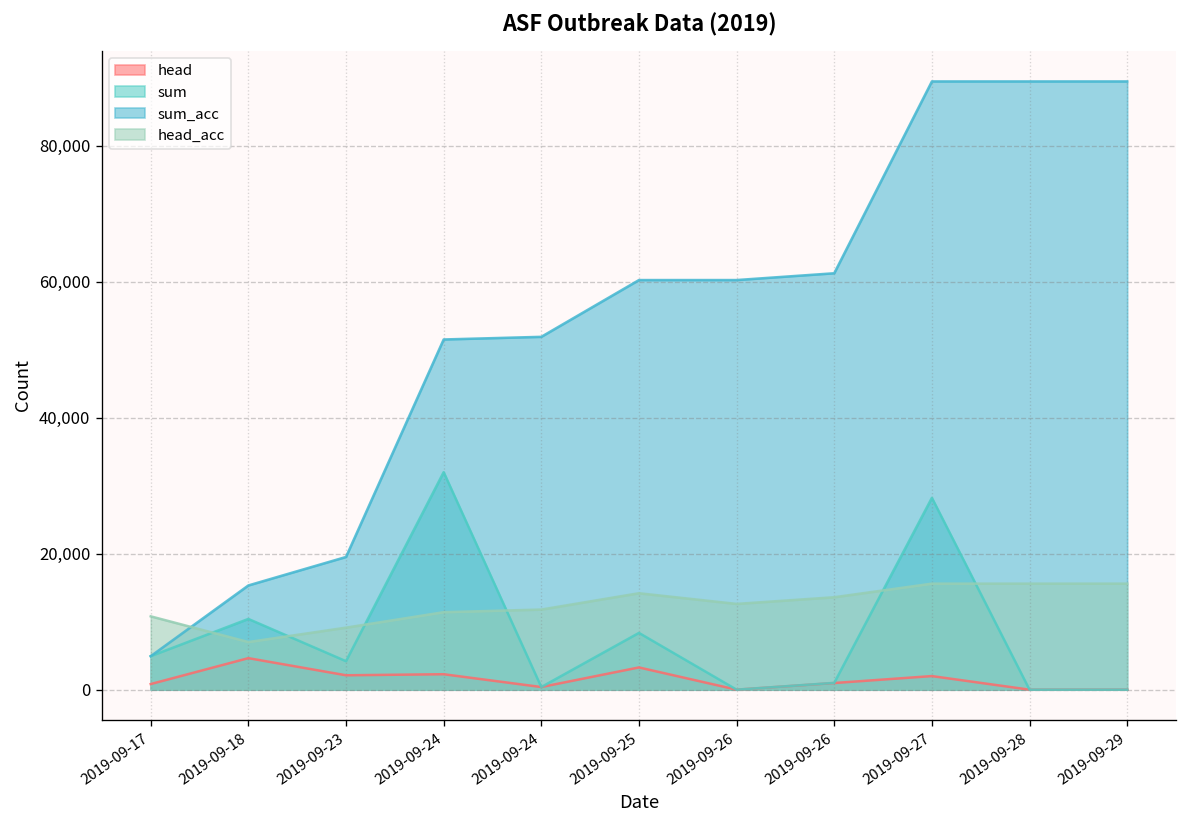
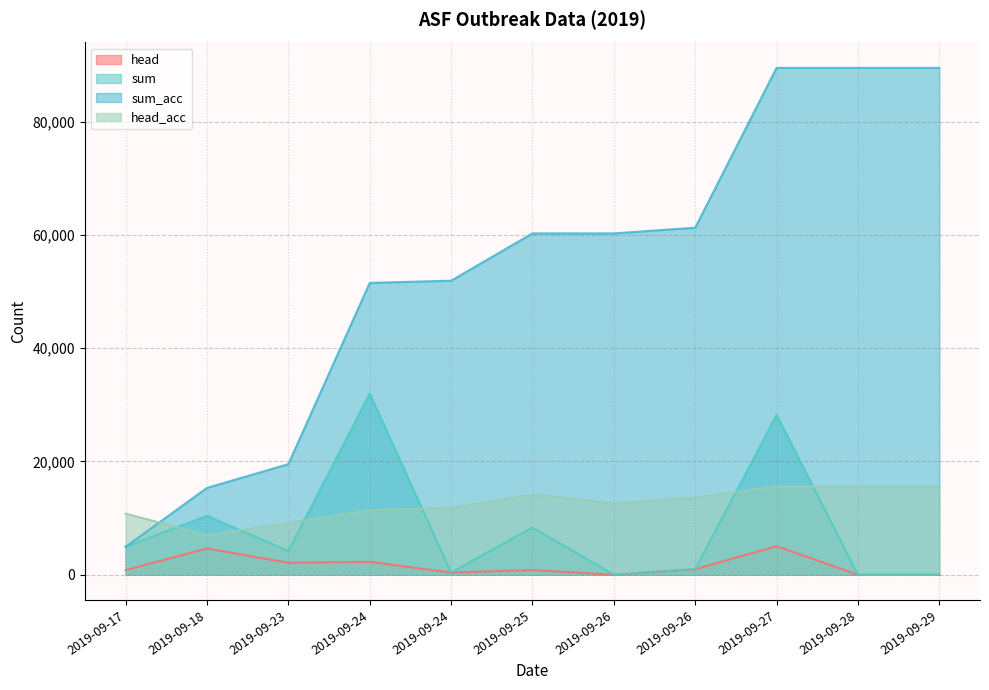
  {
    "head": {
      "2019-09-17": "1,000",
      "2019-09-18": "5,000",
      "2019-09-23": "2,000",
-     "2019-09-25": "3,000",
-     "2019-09-27": "2,000"
+     "2019-09-25": "1,000",
+     "2019-09-27": "5,000"
    },
    "head_acc": {
      "2019-09-17": "11,000",
      "2019-09-18": "7,000",
      "2019-09-23": "9,000",
      "2019-09-25": "14,000",
      "2019-09-27": "16,000",
      "2019-09-28": "16,000",
      "2019-09-29": "16,000"
    }
  }
